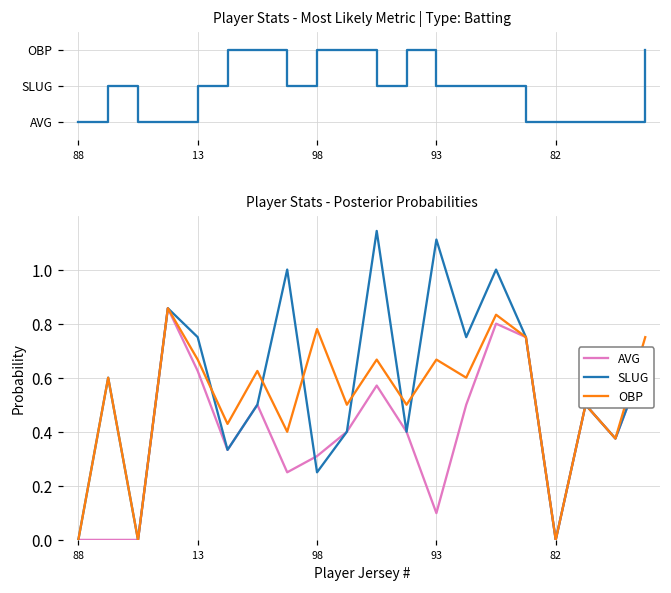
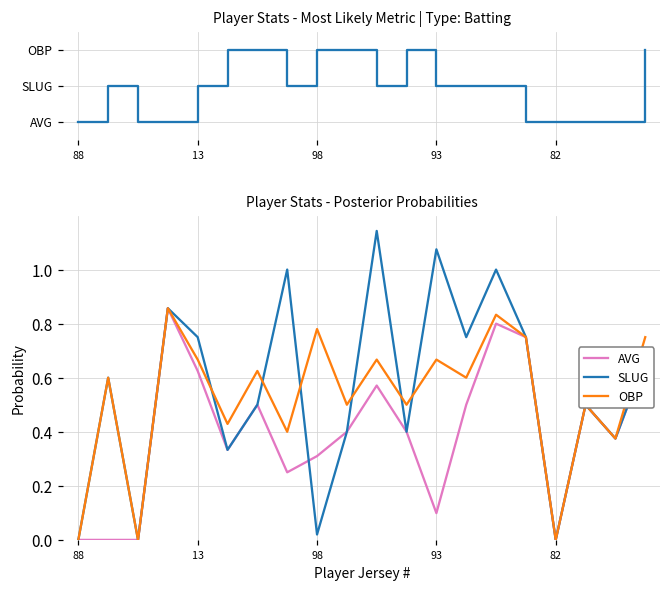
  {
    "Player Stats - Posterior Probabilities": {
      "AVG": {
        "98": 0.31,
        "93": 0.10
      },
      "SLUG": {
-       "98": 0.25,
-       "93": 1.11
+       "98": 0.02,
+       "93": 1.08
      },
      "OBP": {
        "98": 0.78,
        "93": 0.67
      }
    }
  }
